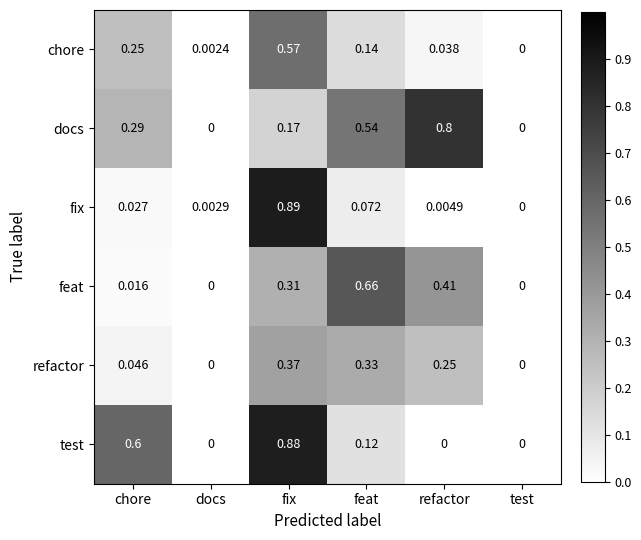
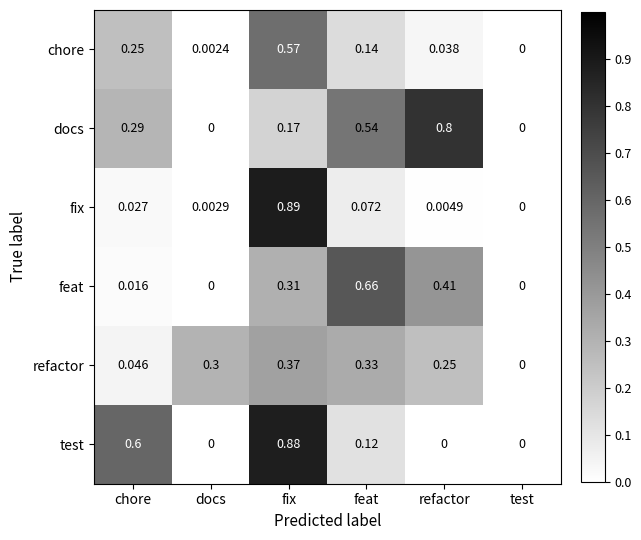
  {
    "chore": {
      "chore": 0.25,
      "docs": 0.0024,
      "fix": 0.57,
      "feat": 0.14,
      "refactor": 0.038,
      "test": 0
    },
    "docs": {
      "chore": 0.29,
      "docs": 0,
      "fix": 0.17,
      "feat": 0.54,
      "refactor": 0.8,
      "test": 0
    },
    "fix": {
      "chore": 0.027,
      "docs": 0.0029,
      "fix": 0.89,
      "feat": 0.072,
      "refactor": 0.0049,
      "test": 0
    },
    "feat": {
      "chore": 0.016,
      "docs": 0,
      "fix": 0.31,
      "feat": 0.66,
      "refactor": 0.41,
      "test": 0
    },
    "refactor": {
      "chore": 0.046,
-     "docs": 0,
+     "docs": 0.3,
      "fix": 0.37,
      "feat": 0.33,
      "refactor": 0.25,
      "test": 0
    },
    "test": {
      "chore": 0.6,
      "docs": 0,
      "fix": 0.88,
      "feat": 0.12,
      "refactor": 0,
      "test": 0
    }
  }
